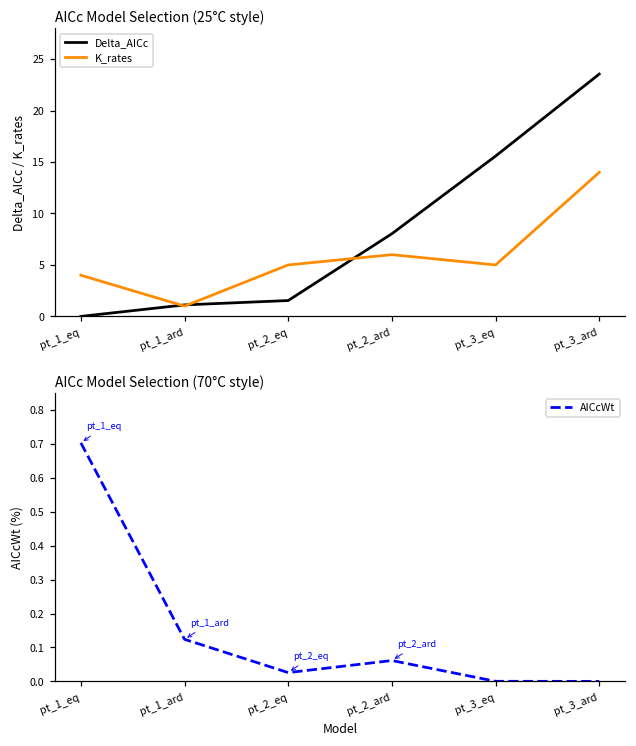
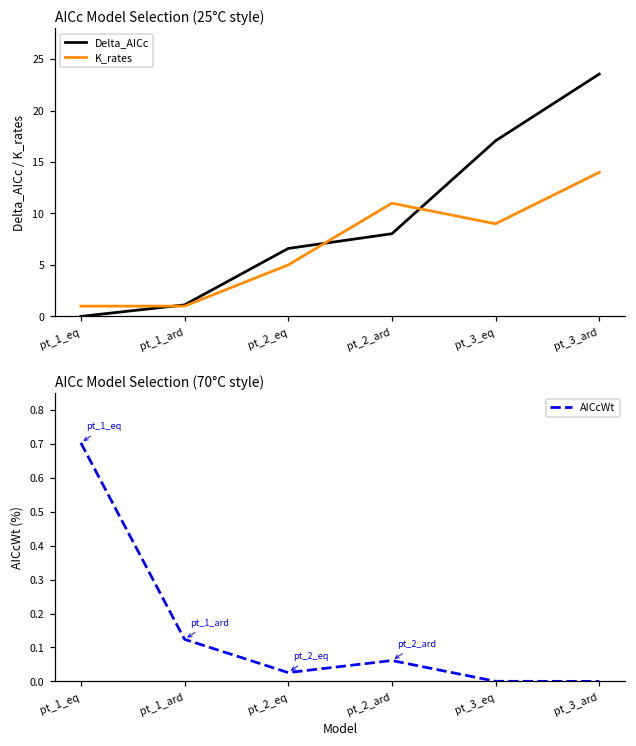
  {
    "AICc Model Selection (25°C style)": {
      "Delta_AICc": {
        "pt_1_eq": "0",
-       "pt_2_eq": "2",
+       "pt_2_eq": "7",
        "pt_2_ard": "8",
-       "pt_3_eq": "16",
+       "pt_3_eq": "17",
        "pt_3_ard": "24"
      },
      "K_rates": {
-       "pt_1_eq": "4",
+       "pt_1_eq": "1",
        "pt_2_eq": "5",
-       "pt_2_ard": "6",
-       "pt_3_eq": "5",
+       "pt_2_ard": "11",
+       "pt_3_eq": "9",
        "pt_3_ard": "14"
      }
    },
    "AICc Model Selection (70°C style)": {
      "pt_1_eq": "1_"
    }
  }
